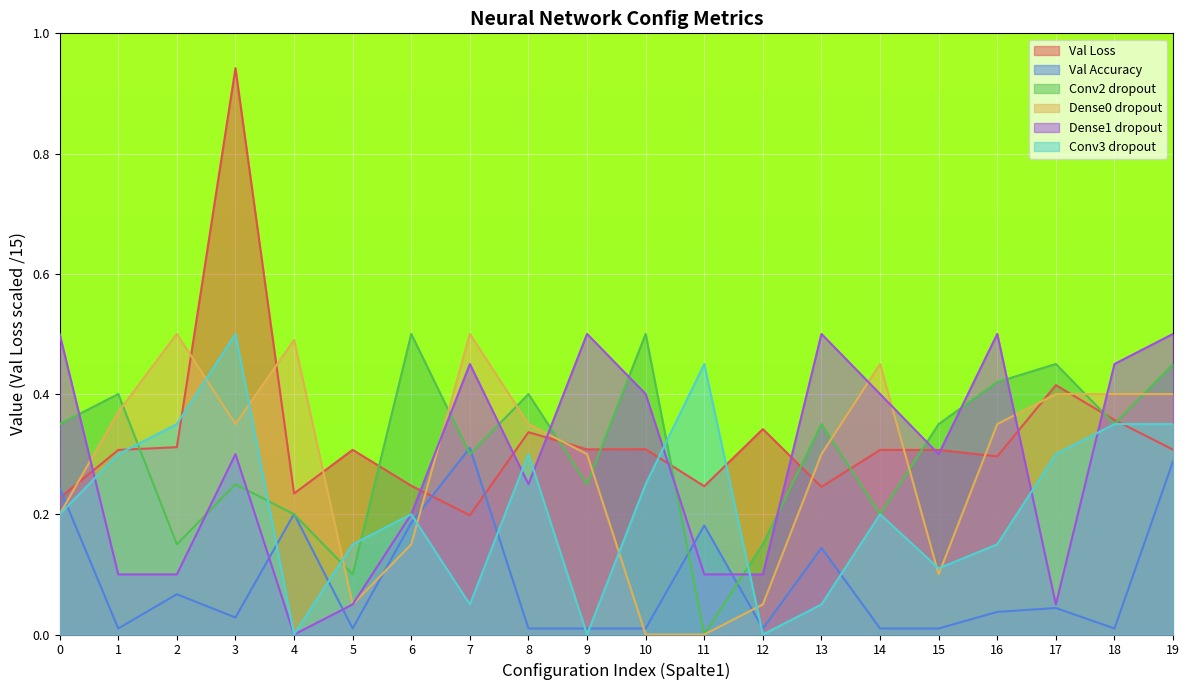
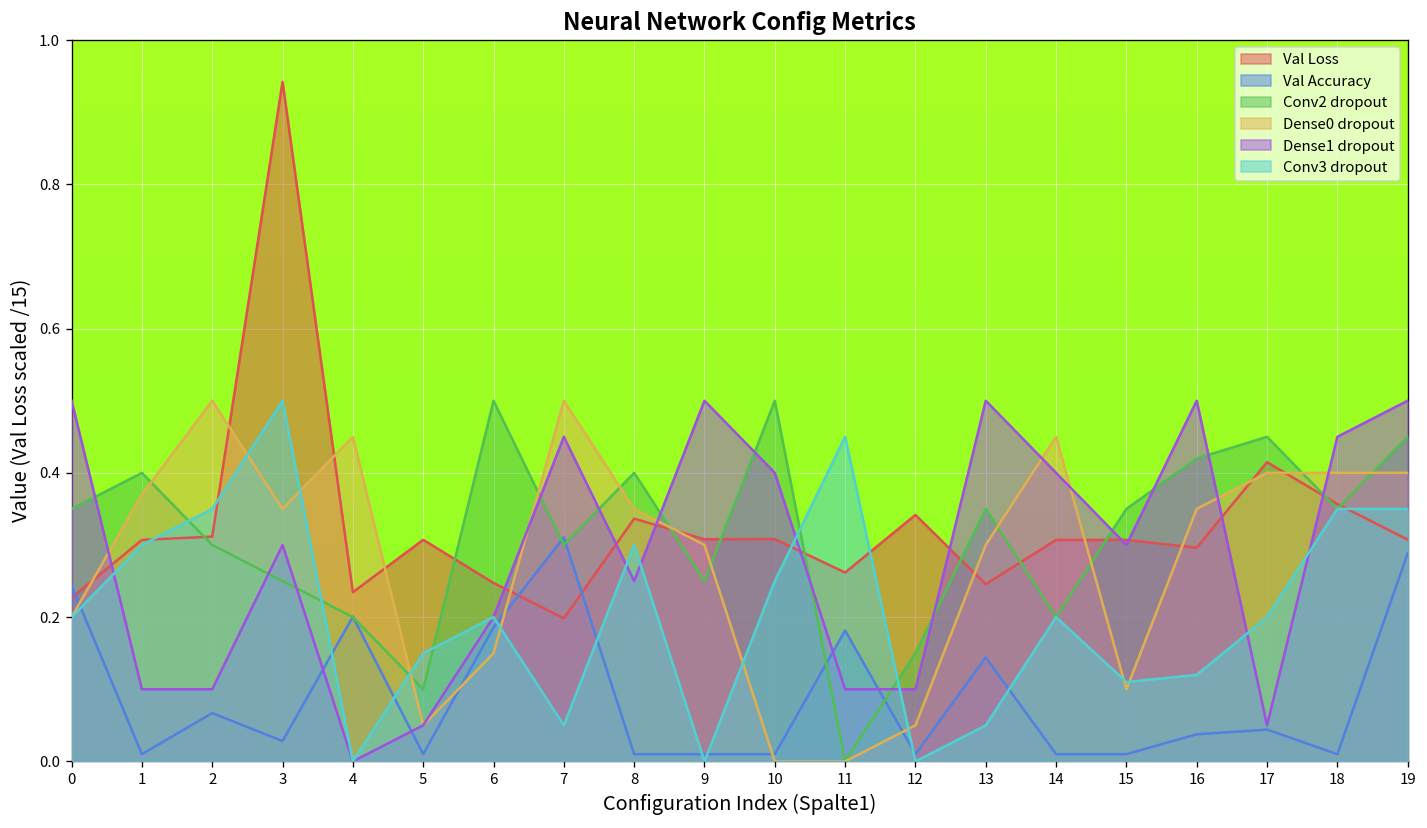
  {
    "Val Loss": {
      "0": 0.23,
      "1": 0.31,
      "2": 0.31,
      "3": 0.94,
      "4": 0.23,
      "5": 0.31,
      "6": 0.25,
      "7": 0.20,
      "8": 0.34,
      "9": 0.31,
      "10": 0.31,
-     "11": 0.25,
+     "11": 0.26,
      "12": 0.34,
      "13": 0.25,
      "14": 0.31,
      "15": 0.31,
      "16": 0.30,
      "17": 0.41,
      "18": 0.36,
      "19": 0.31
    },
    "Val Accuracy": {
      "0": 0.24,
      "1": 0.01,
      "2": 0.07,
      "3": 0.03,
      "5": 0.01,
      "6": 0.19,
      "7": 0.31,
      "8": 0.01,
      "9": 0.01,
      "10": 0.01,
      "11": 0.18,
      "12": 0.01,
      "13": 0.14,
      "14": 0.01,
      "15": 0.01,
      "16": 0.04,
      "17": 0.04,
      "18": 0.01,
      "19": 0.29
    },
    "Conv2 dropout": {
      "0": 0.35,
      "1": 0.40,
-     "2": 0.15,
+     "2": 0.30,
      "3": 0.25,
      "5": 0.10,
      "6": 0.50,
      "7": 0.30,
      "8": 0.40,
      "9": 0.25,
      "10": 0.50,
      "12": 0.15,
      "13": 0.35,
      "15": 0.35,
      "16": 0.42,
      "17": 0.45,
      "19": 0.45
    },
    "Dense0 dropout": {
      "1": 0.37,
      "2": 0.50,
      "3": 0.35,
-     "4": 0.49,
+     "4": 0.45,
      "6": 0.15,
      "7": 0.50,
      "8": 0.35,
      "9": 0.30,
      "10": 0.00,
      "12": 0.05,
      "13": 0.30,
      "14": 0.45,
      "15": 0.10,
      "16": 0.35,
      "17": 0.40,
      "18": 0.40,
      "19": 0.40
    },
    "Dense1 dropout": {
      "0": 0.50,
      "1": 0.10,
      "2": 0.10,
      "3": 0.30,
      "7": 0.45,
      "8": 0.25,
      "9": 0.50,
      "10": 0.40,
      "11": 0.10,
      "12": 0.10,
      "13": 0.50,
      "14": 0.40,
      "15": 0.30,
      "16": 0.50,
      "17": 0.05,
      "18": 0.45,
      "19": 0.50
    },
    "Conv3 dropout": {
      "1": 0.30,
      "2": 0.35,
      "3": 0.50,
      "5": 0.15,
      "7": 0.05,
      "8": 0.30,
      "9": 0.00,
      "10": 0.25,
      "11": 0.45,
      "12": 0.00,
      "13": 0.05,
      "15": 0.11,
-     "16": 0.15,
-     "17": 0.3,
+     "16": 0.12,
+     "17": 0.2,
      "19": 0.35
    }
  }
